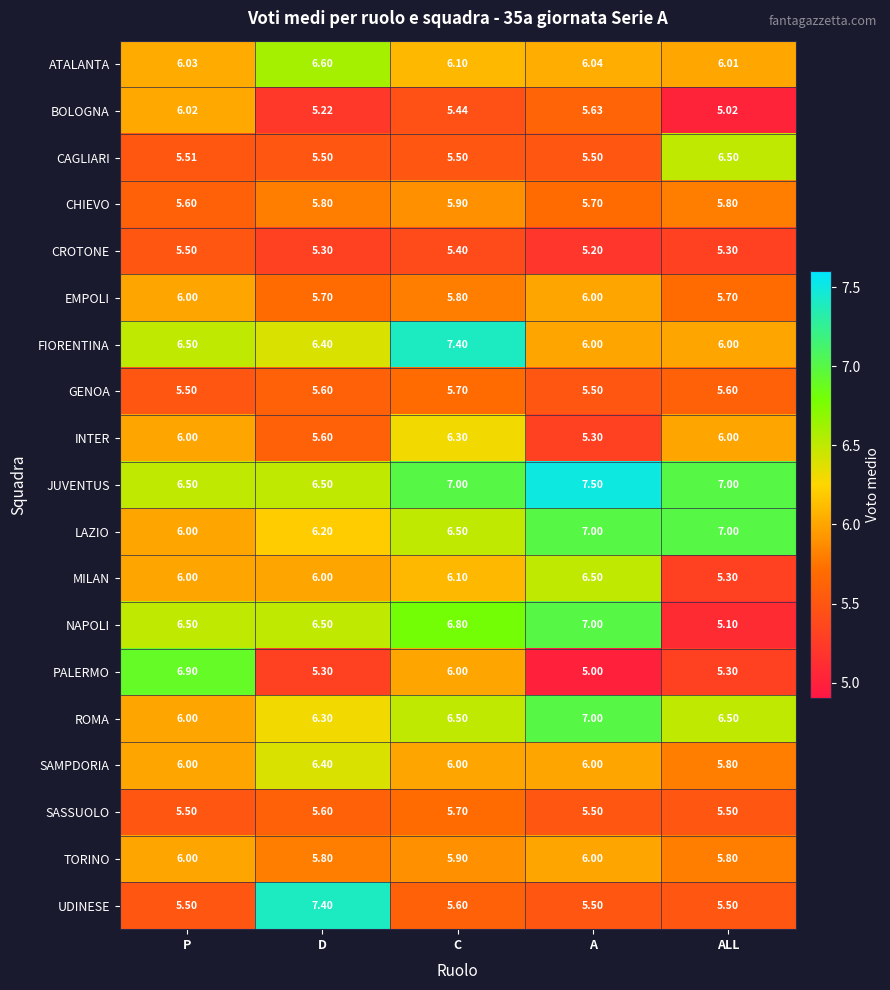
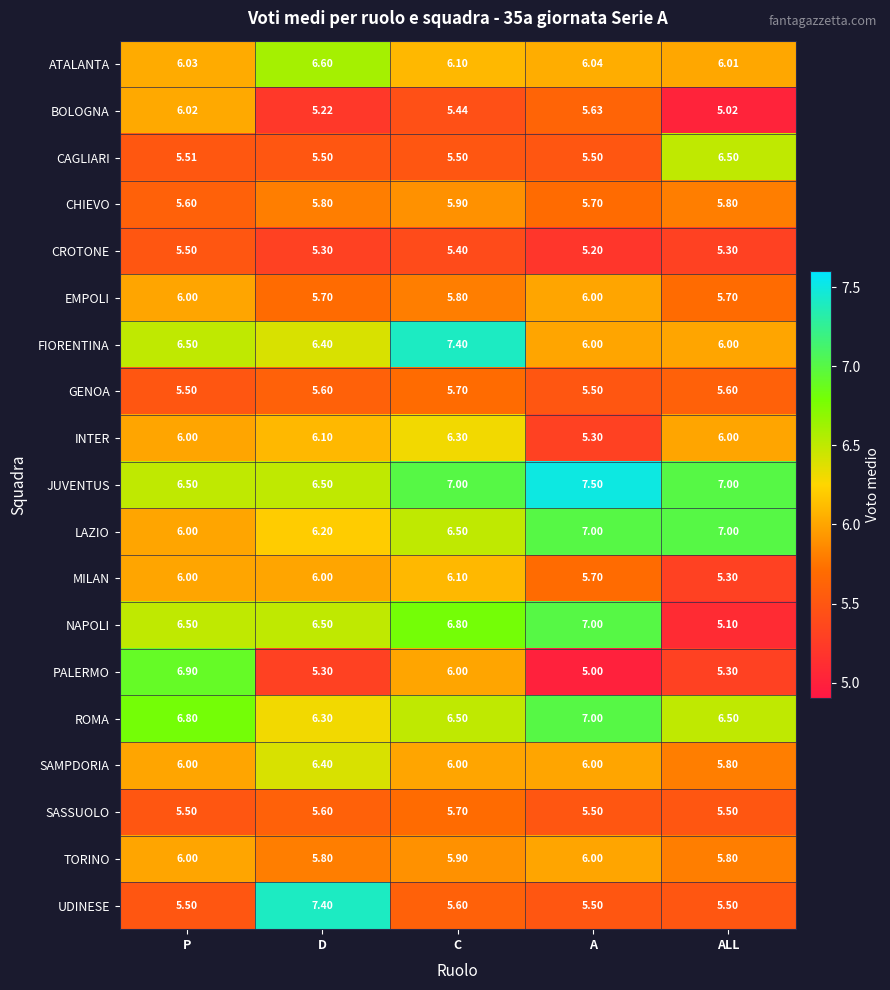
  {
    "ATALANTA": {
      "P": 6.03,
      "D": 6.60,
      "C": 6.10,
      "A": 6.04,
      "ALL": 6.01
    },
    "BOLOGNA": {
      "P": 6.02,
      "D": 5.22,
      "C": 5.44,
      "A": 5.63,
      "ALL": 5.02
    },
    "CAGLIARI": {
      "P": 5.51,
      "D": 5.50,
      "C": 5.50,
      "A": 5.50,
      "ALL": 6.50
    },
    "CHIEVO": {
      "P": 5.60,
      "D": 5.80,
      "C": 5.90,
      "A": 5.70,
      "ALL": 5.80
    },
    "CROTONE": {
      "P": 5.50,
      "D": 5.30,
      "C": 5.40,
      "A": 5.20,
      "ALL": 5.30
    },
    "EMPOLI": {
      "P": 6.00,
      "D": 5.70,
      "C": 5.80,
      "A": 6.00,
      "ALL": 5.70
    },
    "FIORENTINA": {
      "P": 6.50,
      "D": 6.40,
      "C": 7.40,
      "A": 6.00,
      "ALL": 6.00
    },
    "GENOA": {
      "P": 5.50,
      "D": 5.60,
      "C": 5.70,
      "A": 5.50,
      "ALL": 5.60
    },
    "INTER": {
      "P": 6.00,
-     "D": 5.60,
+     "D": 6.10,
      "C": 6.30,
      "A": 5.30,
      "ALL": 6.00
    },
    "JUVENTUS": {
      "P": 6.50,
      "D": 6.50,
      "C": 7.00,
      "A": 7.50,
      "ALL": 7.00
    },
    "LAZIO": {
      "P": 6.00,
      "D": 6.20,
      "C": 6.50,
      "A": 7.00,
      "ALL": 7.00
    },
    "MILAN": {
      "P": 6.00,
      "D": 6.00,
      "C": 6.10,
-     "A": 6.50,
+     "A": 5.70,
      "ALL": 5.30
    },
    "NAPOLI": {
      "P": 6.50,
      "D": 6.50,
      "C": 6.80,
      "A": 7.00,
      "ALL": 5.10
    },
    "PALERMO": {
      "P": 6.90,
      "D": 5.30,
      "C": 6.00,
      "A": 5.00,
      "ALL": 5.30
    },
    "ROMA": {
-     "P": 6.00,
+     "P": 6.80,
      "D": 6.30,
      "C": 6.50,
      "A": 7.00,
      "ALL": 6.50
    },
    "SAMPDORIA": {
      "P": 6.00,
      "D": 6.40,
      "C": 6.00,
      "A": 6.00,
      "ALL": 5.80
    },
    "SASSUOLO": {
      "P": 5.50,
      "D": 5.60,
      "C": 5.70,
      "A": 5.50,
      "ALL": 5.50
    },
    "TORINO": {
      "P": 6.00,
      "D": 5.80,
      "C": 5.90,
      "A": 6.00,
      "ALL": 5.80
    },
    "UDINESE": {
      "P": 5.50,
      "D": 7.40,
      "C": 5.60,
      "A": 5.50,
      "ALL": 5.50
    }
  }
